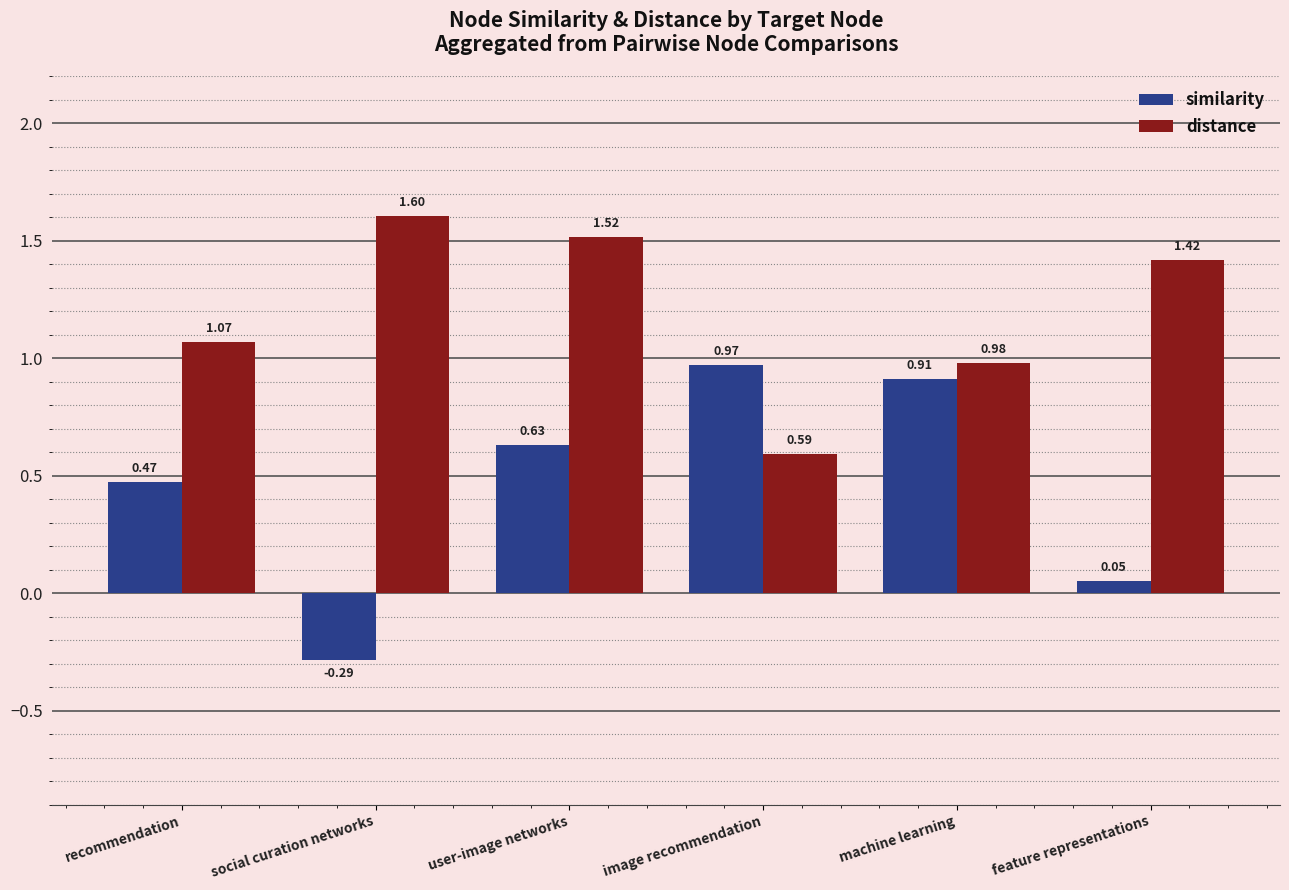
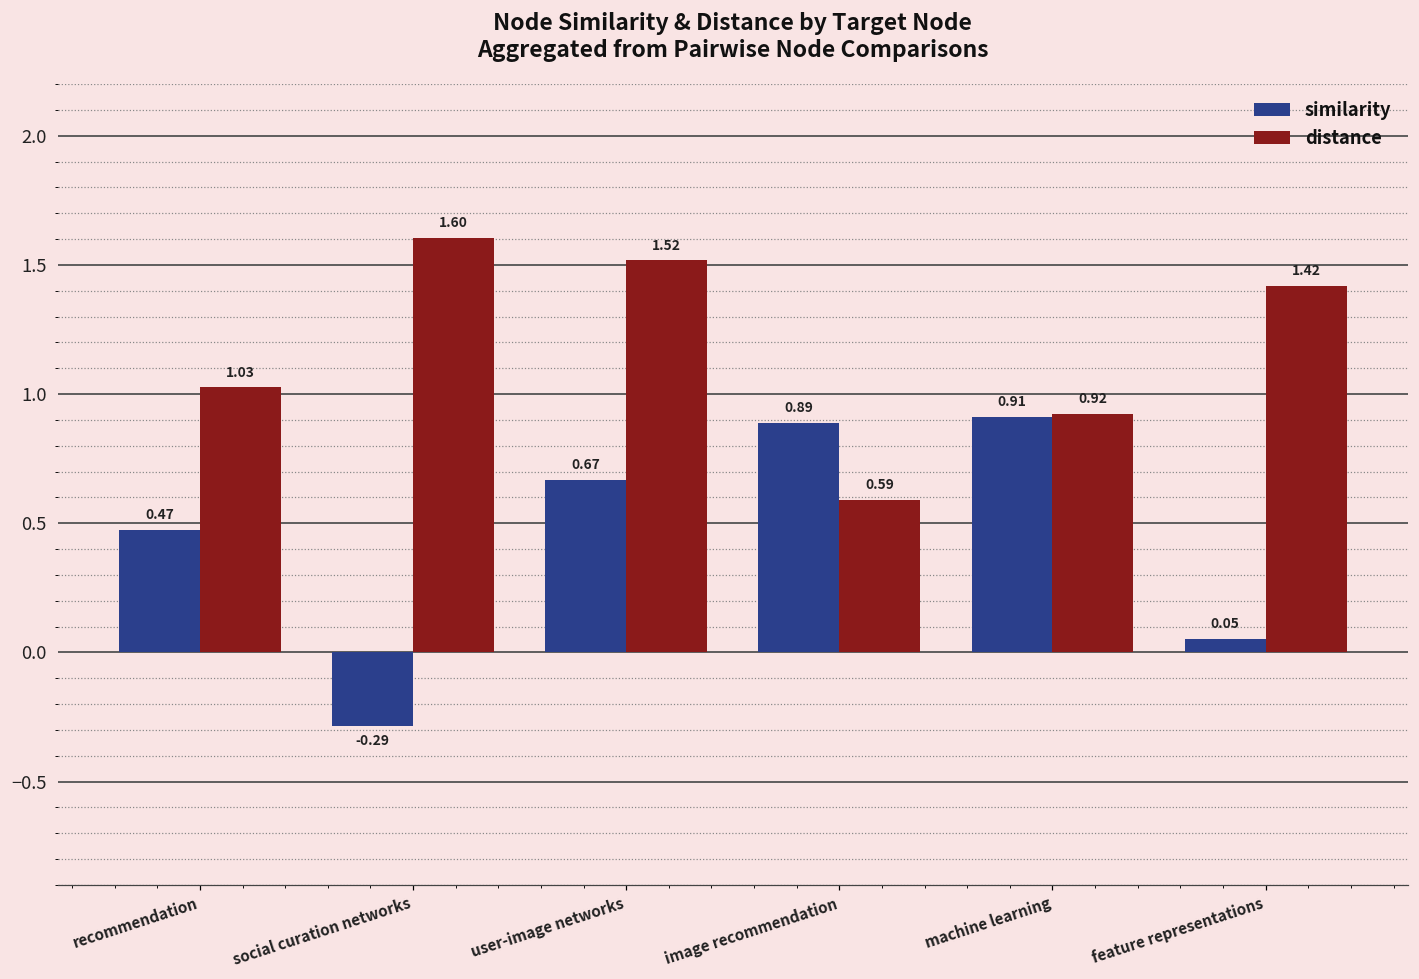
  {
    "similarity": {
      "recommendation": 0.47,
      "social curation networks": -0.29,
-     "user-image networks": 0.63,
-     "image recommendation": 0.97,
+     "user-image networks": 0.67,
+     "image recommendation": 0.89,
      "machine learning": 0.91,
      "feature representations": 0.05
    },
    "distance": {
-     "recommendation": 1.07,
+     "recommendation": 1.03,
      "social curation networks": 1.60,
      "user-image networks": 1.52,
      "image recommendation": 0.59,
-     "machine learning": 0.98,
+     "machine learning": 0.92,
      "feature representations": 1.42
    }
  }
